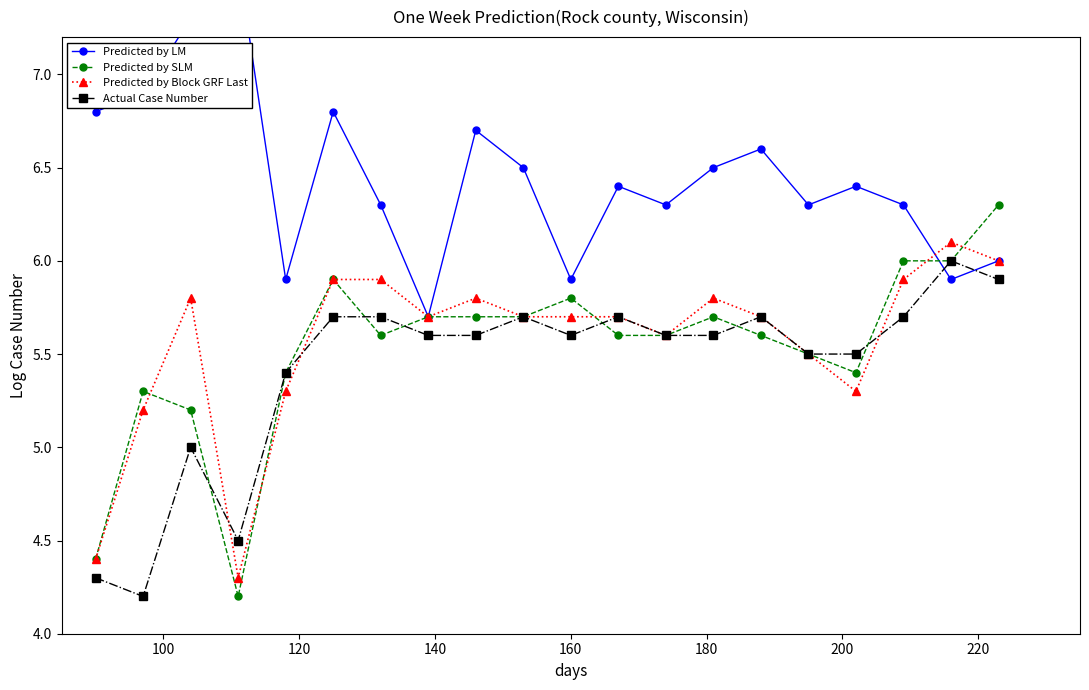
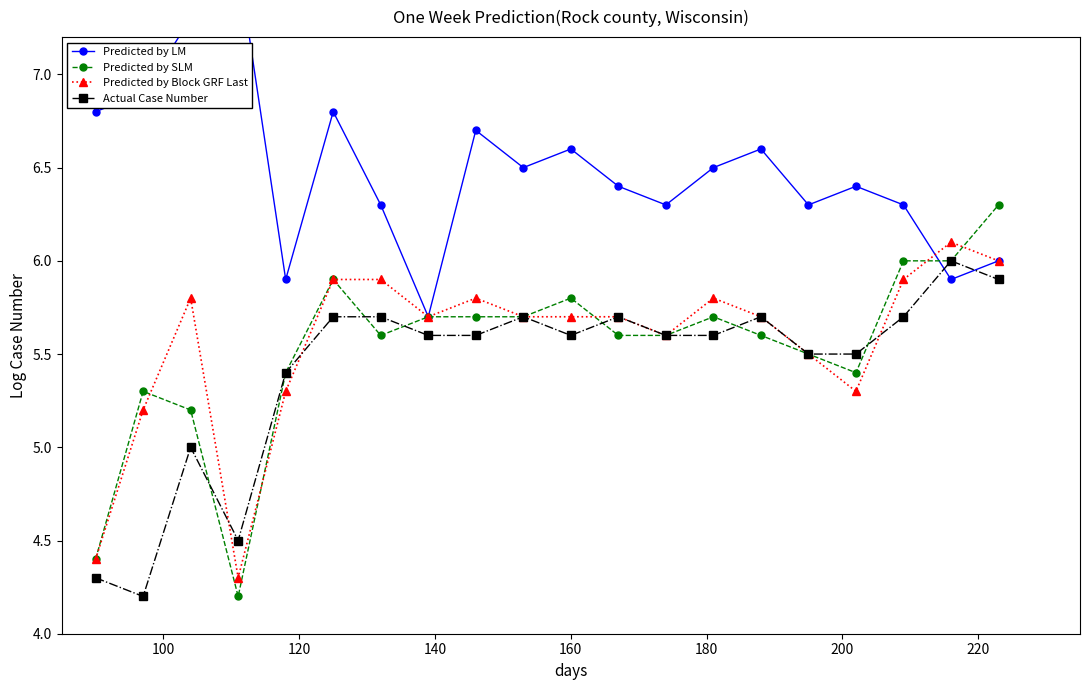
  {
    "Predicted by LM": {
-     "160": 5.9
+     "160": 6.6
    },
    "Predicted by SLM": {
      "160": 5.8
    },
    "Predicted by Block GRF Last": {
      "160": 5.7
    },
    "Actual Case Number": {
      "160": 5.6
    }
  }
